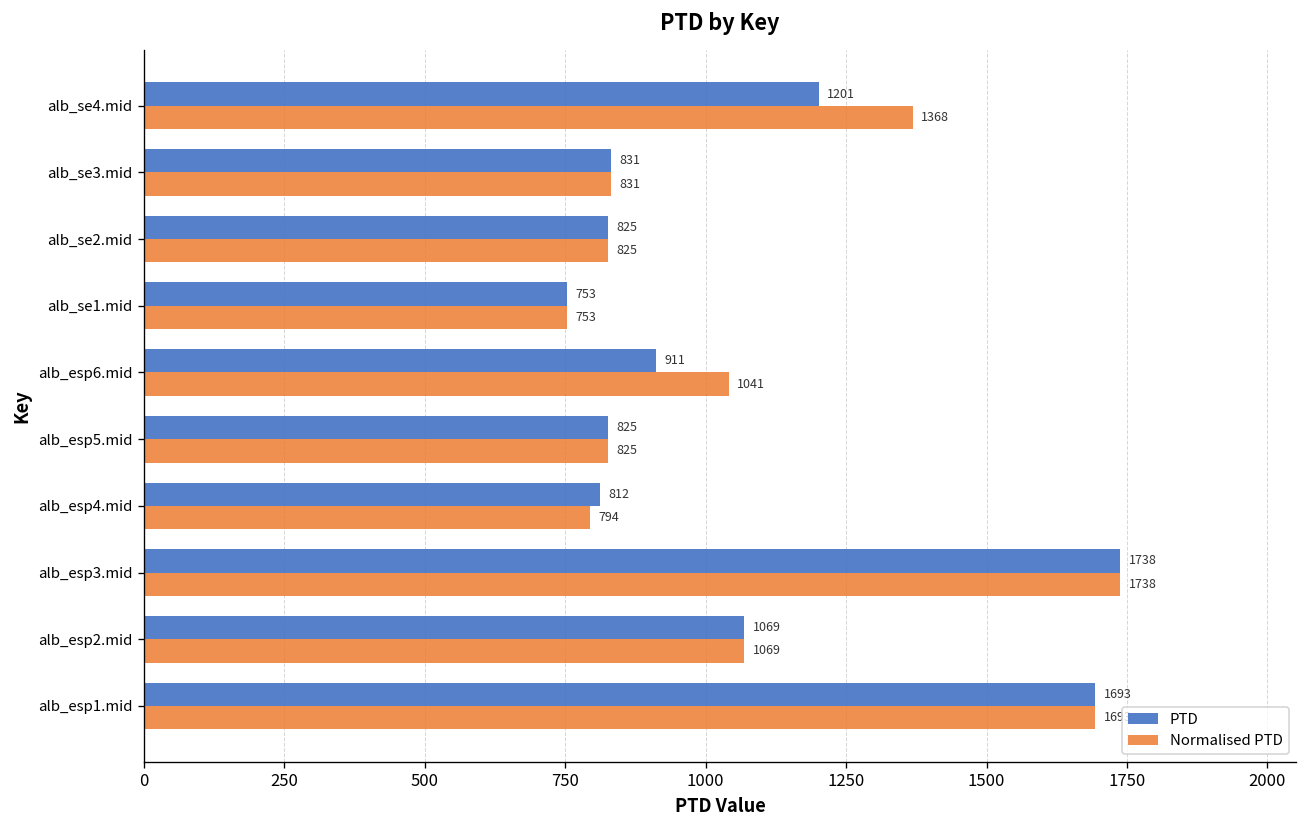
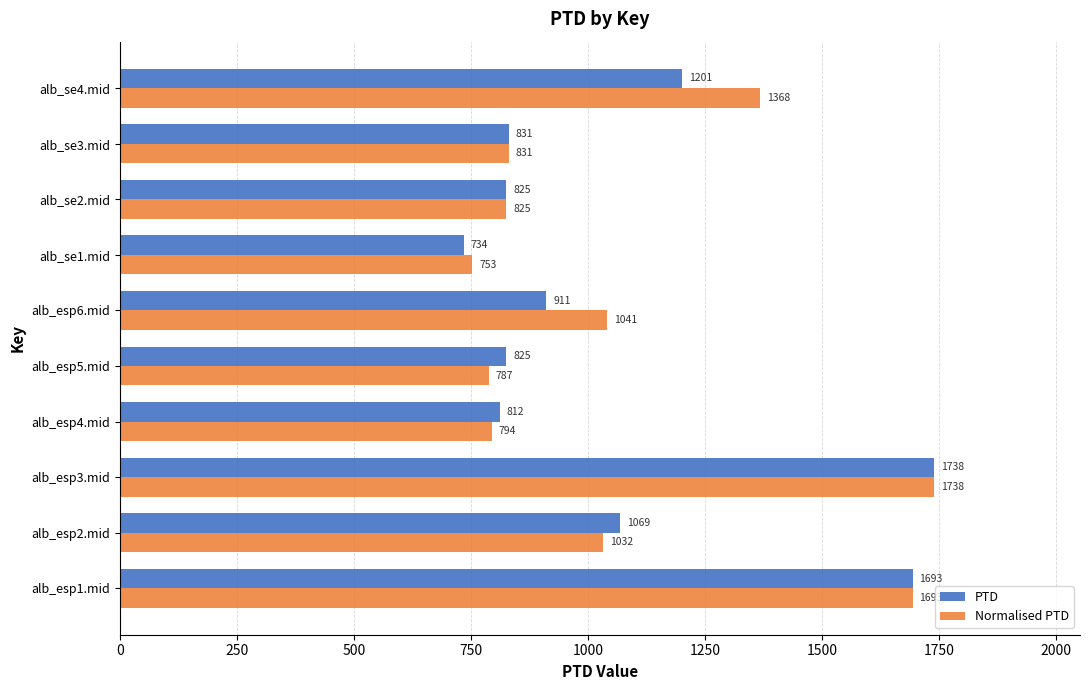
  {
    "PTD": {
      "alb_se4.mid": 1201,
      "alb_se3.mid": 831,
      "alb_se2.mid": 825,
-     "alb_se1.mid": 753,
+     "alb_se1.mid": 734,
      "alb_esp6.mid": 911,
      "alb_esp5.mid": 825,
      "alb_esp4.mid": 812,
      "alb_esp3.mid": 1738,
      "alb_esp2.mid": 1069,
      "alb_esp1.mid": 1693
    },
    "Normalised PTD": {
      "alb_se4.mid": 1368,
      "alb_se3.mid": 831,
      "alb_se2.mid": 825,
      "alb_se1.mid": 753,
      "alb_esp6.mid": 1041,
-     "alb_esp5.mid": 825,
+     "alb_esp5.mid": 787,
      "alb_esp4.mid": 794,
      "alb_esp3.mid": 1738,
-     "alb_esp2.mid": 1069
+     "alb_esp2.mid": 1032
    }
  }
